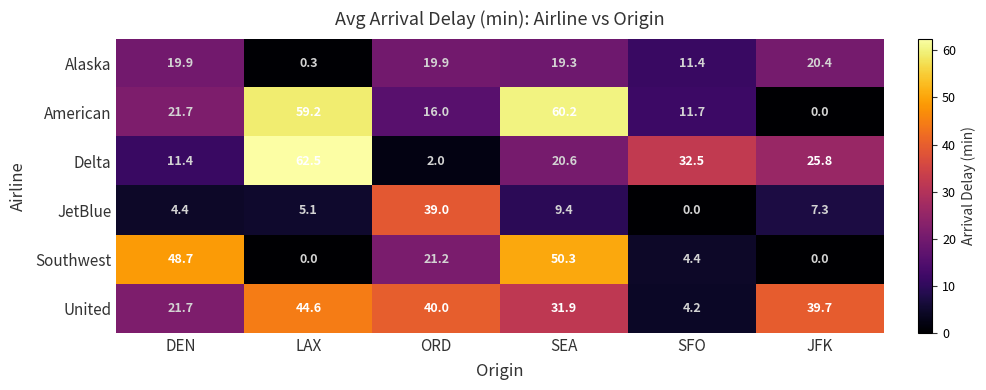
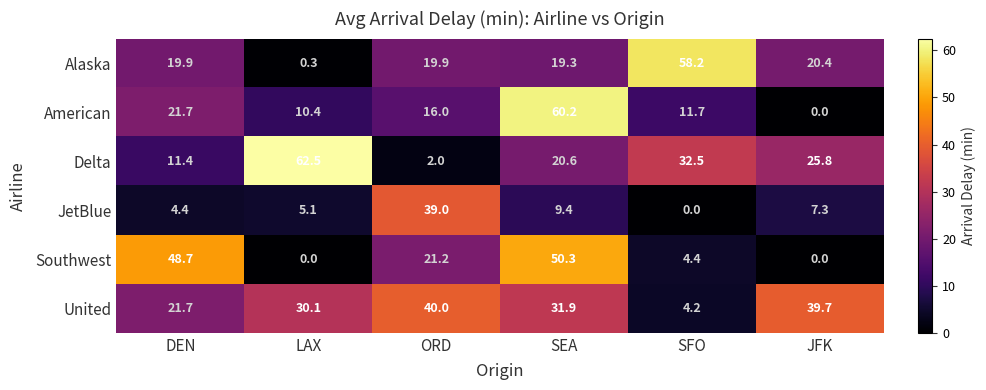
  {
    "Alaska": {
      "DEN": 19.9,
      "LAX": 0.3,
      "ORD": 19.9,
      "SEA": 19.3,
-     "SFO": 11.4,
+     "SFO": 58.2,
      "JFK": 20.4
    },
    "American": {
      "DEN": 21.7,
-     "LAX": 59.2,
+     "LAX": 10.4,
      "ORD": 16.0,
      "SEA": 60.2,
      "SFO": 11.7,
      "JFK": 0.0
    },
    "Delta": {
      "DEN": 11.4,
      "LAX": 62.5,
      "ORD": 2.0,
      "SEA": 20.6,
      "SFO": 32.5,
      "JFK": 25.8
    },
    "JetBlue": {
      "DEN": 4.4,
      "LAX": 5.1,
      "ORD": 39.0,
      "SEA": 9.4,
      "SFO": 0.0,
      "JFK": 7.3
    },
    "Southwest": {
      "DEN": 48.7,
      "LAX": 0.0,
      "ORD": 21.2,
      "SEA": 50.3,
      "SFO": 4.4,
      "JFK": 0.0
    },
    "United": {
      "DEN": 21.7,
-     "LAX": 44.6,
+     "LAX": 30.1,
      "ORD": 40.0,
      "SEA": 31.9,
      "SFO": 4.2,
      "JFK": 39.7
    }
  }
